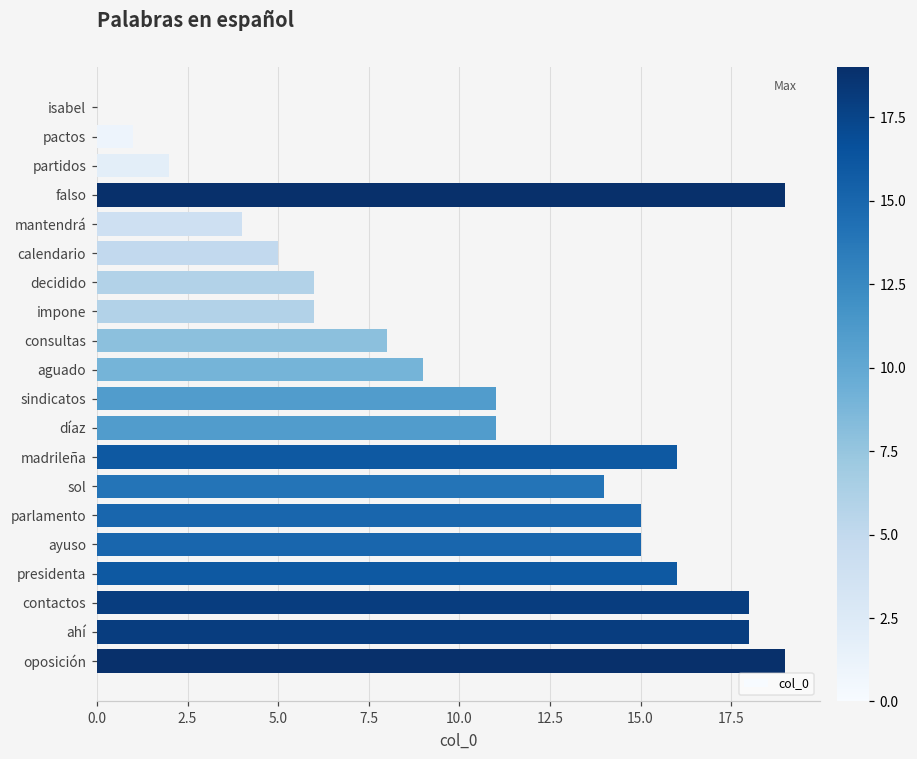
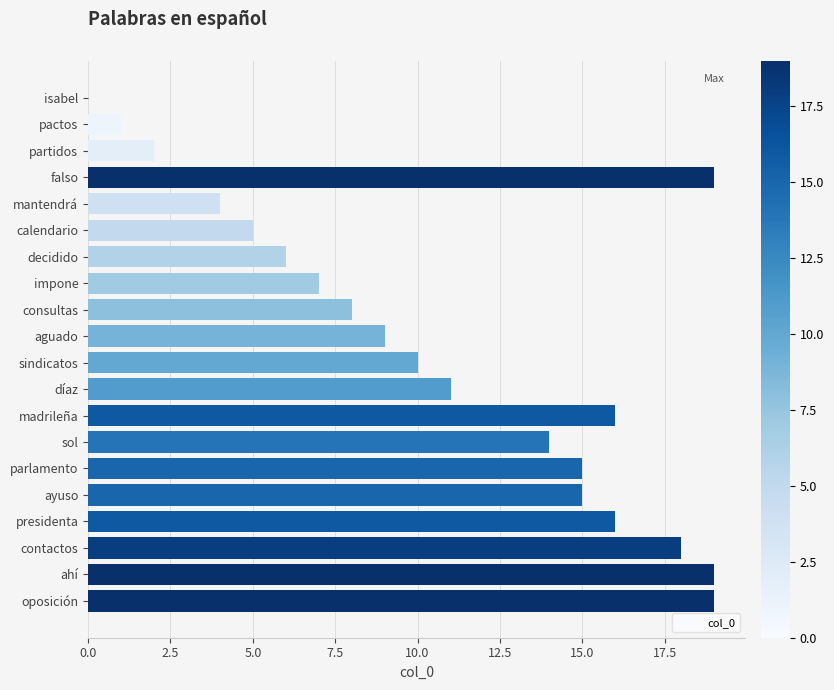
  {
    "isabel": 0,
    "pactos": 1,
    "partidos": 2,
    "falso": 19,
    "mantendrá": 4,
    "calendario": 5,
    "decidido": 6,
-   "impone": 6,
+   "impone": 7,
    "consultas": 8,
    "aguado": 9,
-   "sindicatos": 11,
+   "sindicatos": 10,
    "díaz": 11,
    "madrileña": 16,
    "sol": 14,
    "parlamento": 15,
    "ayuso": 15,
    "presidenta": 16,
    "contactos": 18,
-   "ahí": 18,
+   "ahí": 19,
    "oposición": 19
  }
